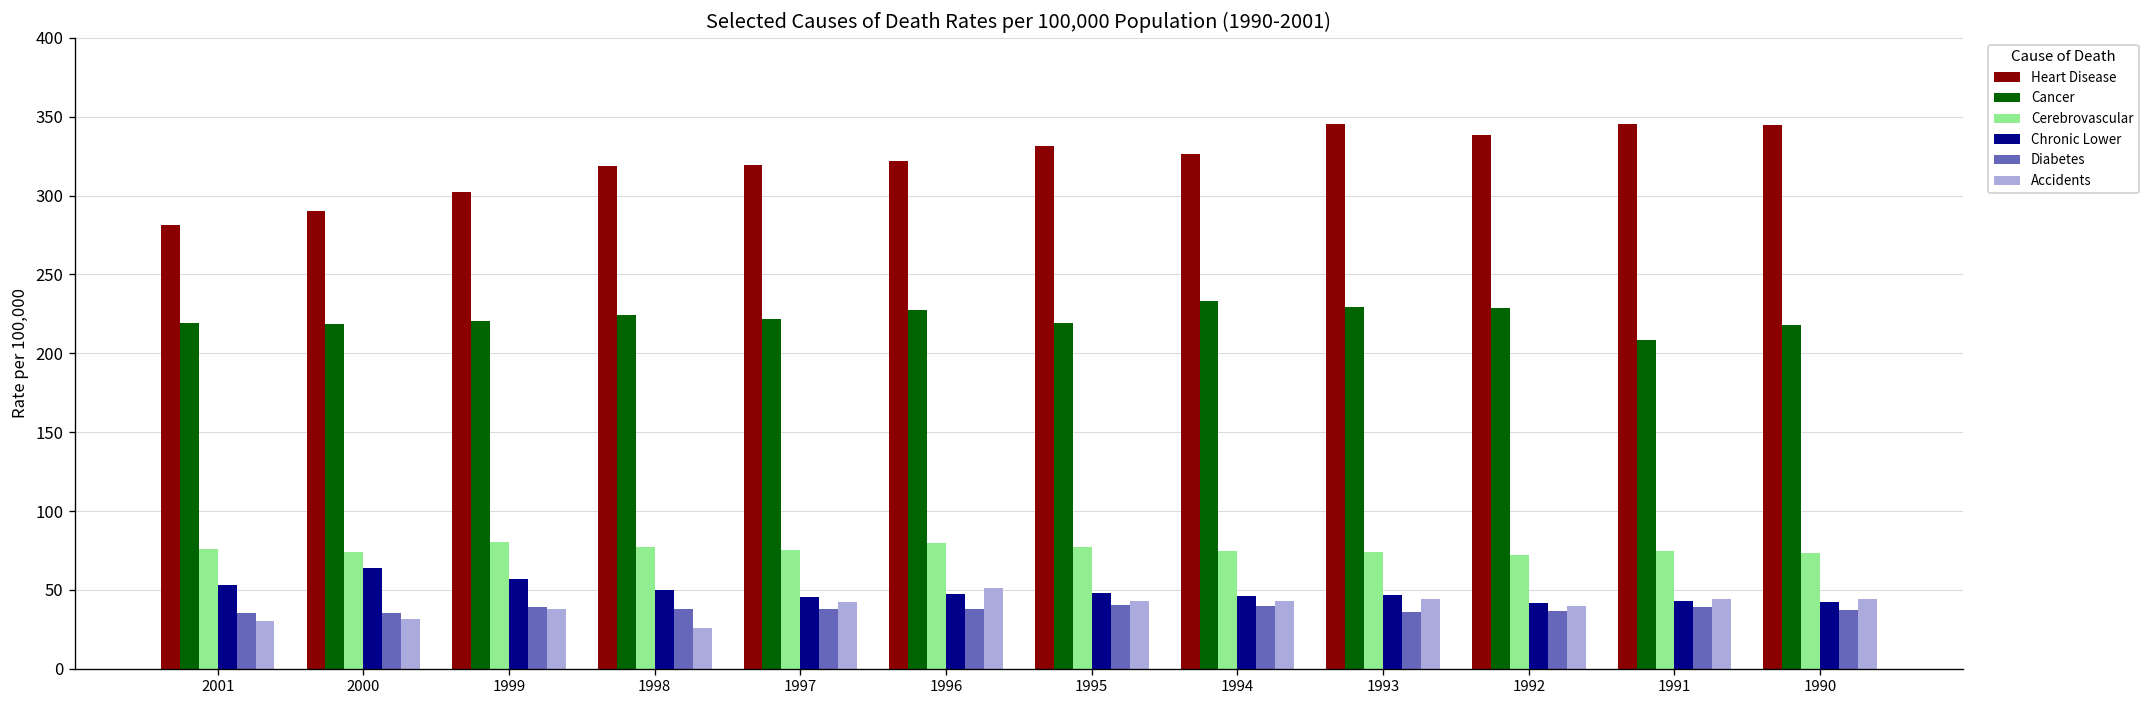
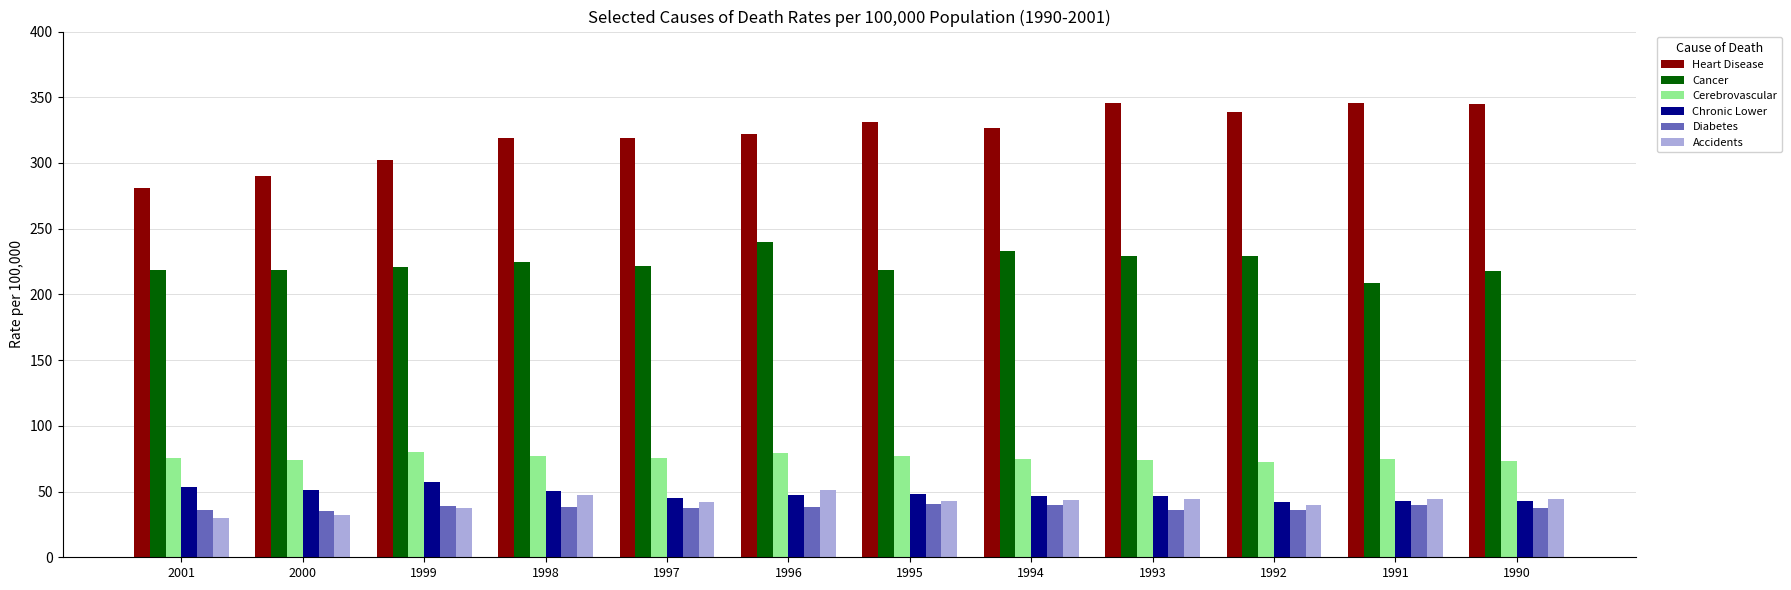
  {
    "Heart Disease": {
      "2001": 281,
      "2000": 290,
      "1999": 302,
      "1998": 319,
      "1997": 319,
      "1996": 322,
      "1995": 331,
      "1994": 326,
      "1993": 346,
      "1992": 339,
      "1991": 345,
      "1990": 345
    },
    "Cancer": {
      "2001": 219,
      "2000": 219,
      "1999": 221,
      "1998": 224,
      "1997": 222,
-     "1996": 228,
+     "1996": 240,
      "1995": 219,
      "1994": 233,
      "1993": 230,
      "1992": 229,
      "1991": 209,
      "1990": 218
    },
    "Cerebrovascular": {
      "2001": 76,
      "2000": 74,
      "1999": 80,
      "1998": 77,
      "1997": 75,
      "1996": 80,
      "1995": 77,
      "1994": 75,
      "1993": 74,
      "1992": 72,
      "1991": 75,
      "1990": 73
    },
    "Chronic Lower": {
      "2001": 53,
-     "2000": 64,
+     "2000": 52,
      "1999": 57,
      "1998": 50,
      "1997": 45,
      "1996": 47,
      "1995": 48,
      "1994": 46,
      "1993": 47,
      "1992": 42,
      "1991": 43,
      "1990": 43
    },
    "Diabetes": {
      "2001": 36,
      "2000": 35,
      "1999": 39,
      "1998": 38,
      "1997": 38,
      "1996": 38,
      "1995": 41,
      "1994": 40,
      "1993": 36,
      "1992": 36,
      "1991": 39,
      "1990": 38
    },
    "Accidents": {
      "2001": 30,
      "2000": 32,
      "1999": 38,
-     "1998": 26,
+     "1998": 48,
      "1997": 42,
      "1996": 51,
      "1995": 43,
      "1994": 43,
      "1993": 44,
      "1992": 40,
      "1991": 44,
      "1990": 44
    }
  }
